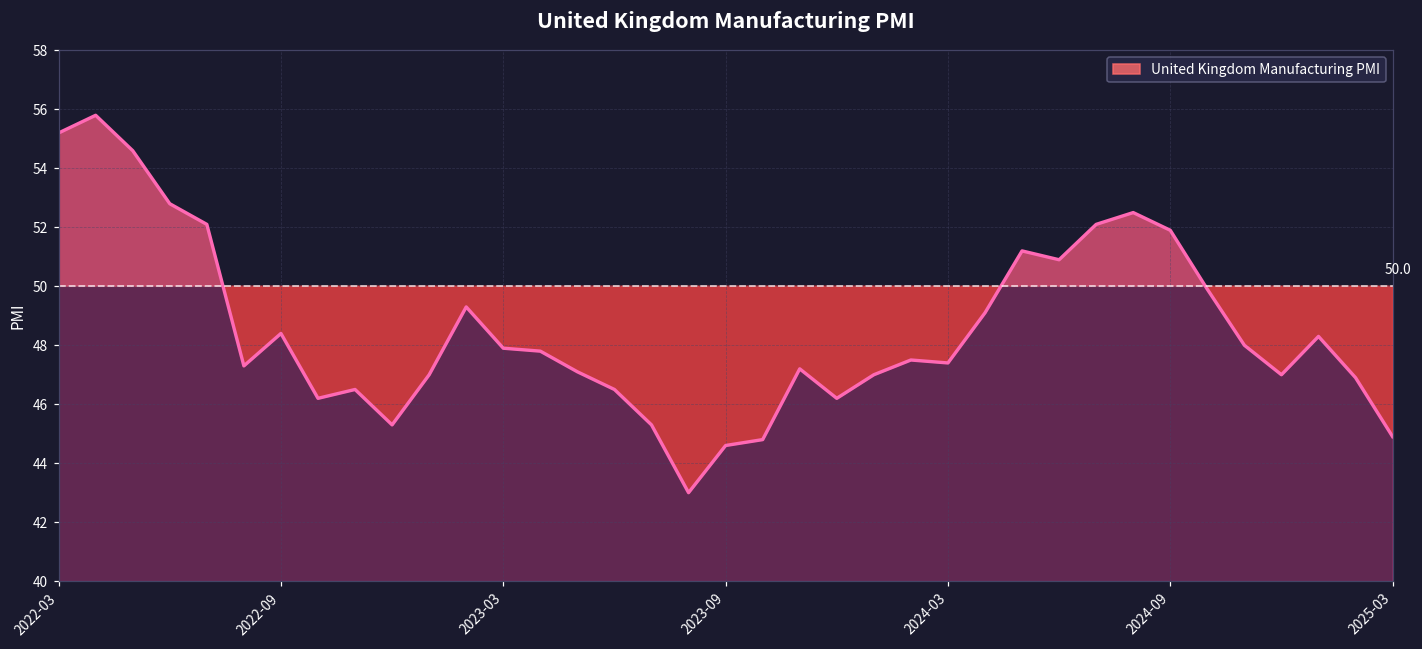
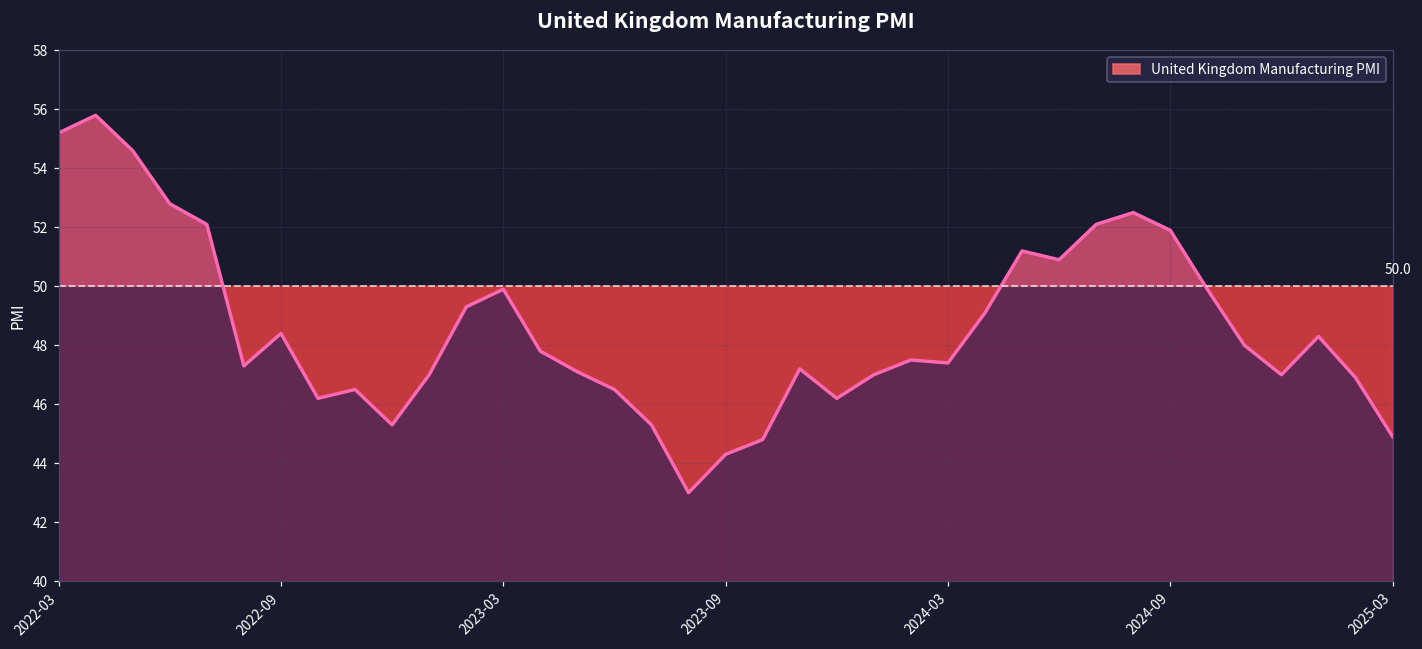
  {
    "2022-03": 55.2,
    "2022-09": 48.4,
-   "2023-03": 47.9,
-   "2023-09": 44.6,
+   "2023-03": 49.9,
+   "2023-09": 44.3,
    "2024-03": 47.4,
    "2024-09": 51.9,
    "2025-03": 44.9
  }
